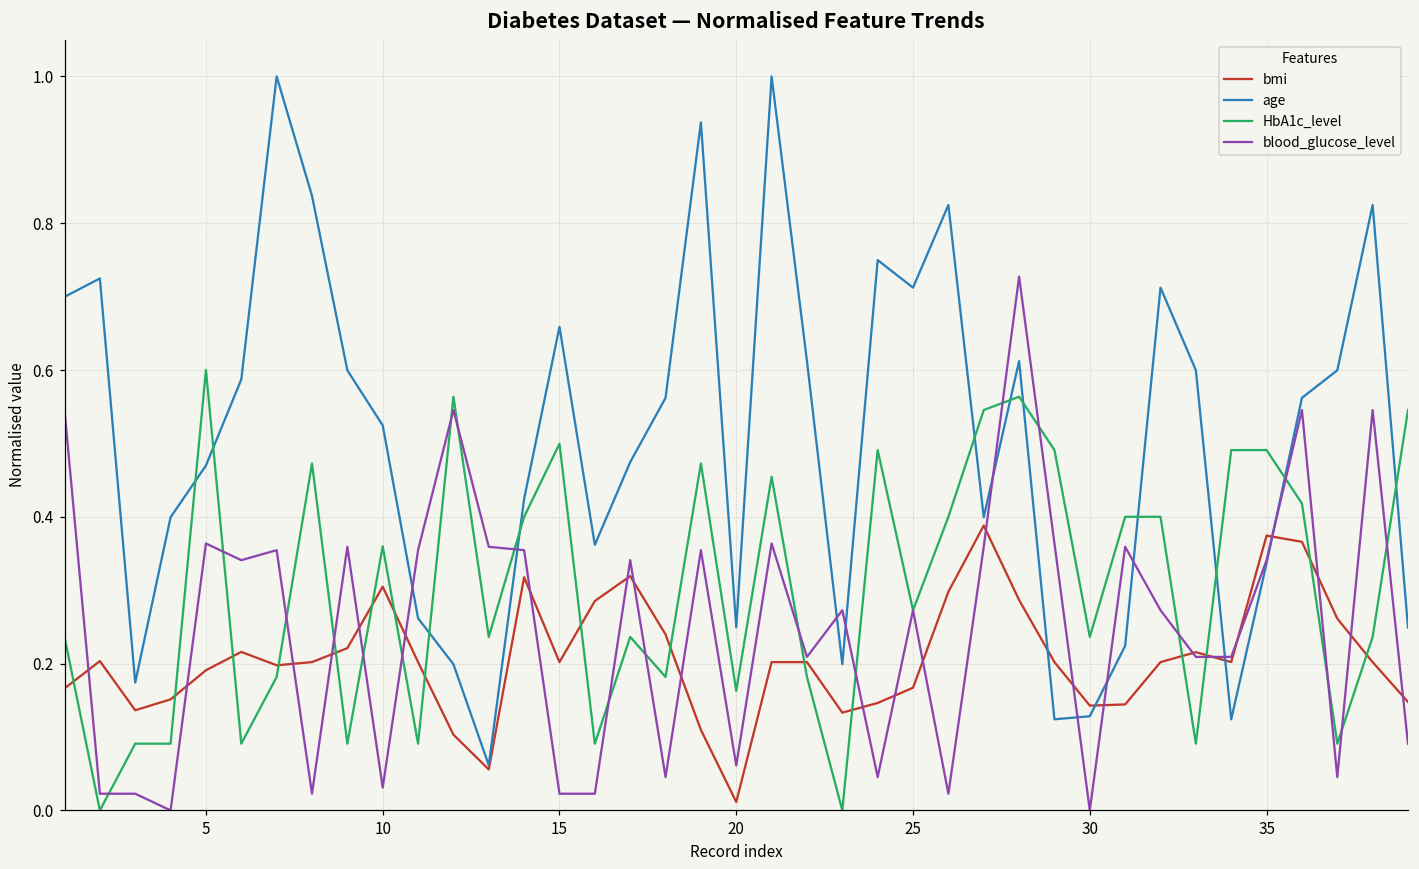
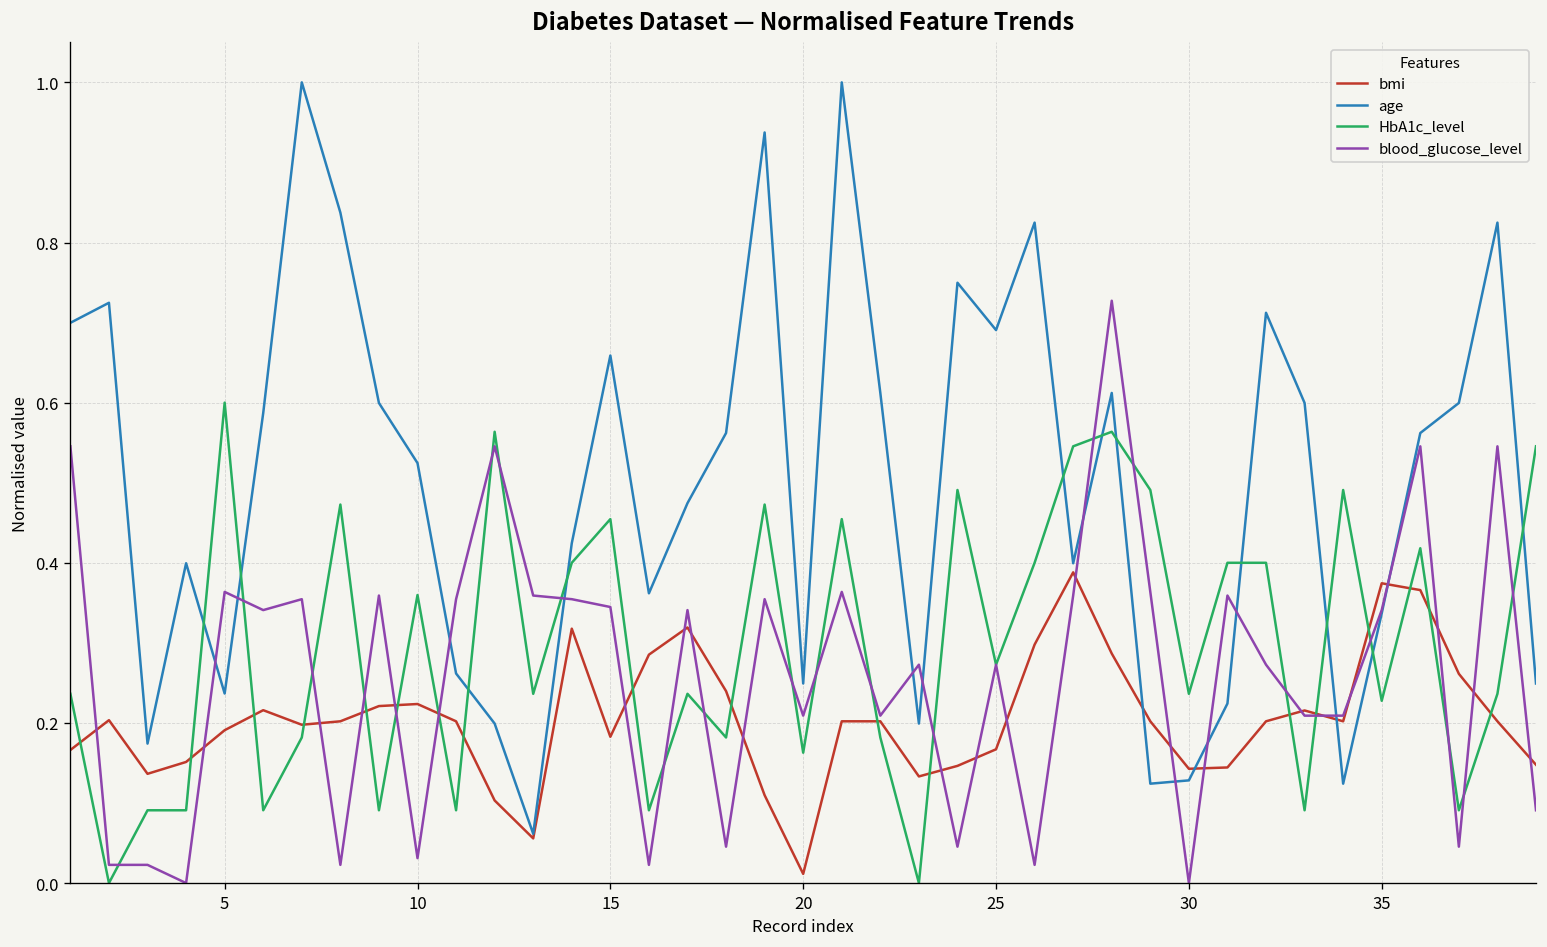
  {
    "bmi": {
      "5": 0.19,
-     "10": 0.30,
-     "15": 0.20,
+     "10": 0.22,
+     "15": 0.18,
      "20": 0.01,
      "25": 0.17,
      "30": 0.14,
      "35": 0.37
    },
    "age": {
-     "5": 0.47,
+     "5": 0.24,
      "10": 0.52,
      "15": 0.66,
      "20": 0.25,
-     "25": 0.71,
+     "25": 0.69,
      "30": 0.13,
      "35": 0.34
    },
    "HbA1c_level": {
      "5": 0.60,
      "10": 0.36,
-     "15": 0.50,
+     "15": 0.45,
      "20": 0.16,
      "30": 0.24,
-     "35": 0.49
+     "35": 0.23
    },
    "blood_glucose_level": {
      "5": 0.36,
      "10": 0.03,
-     "15": 0.02,
-     "20": 0.06,
+     "15": 0.34,
+     "20": 0.21,
      "30": 0.00,
      "35": 0.34
    }
  }
